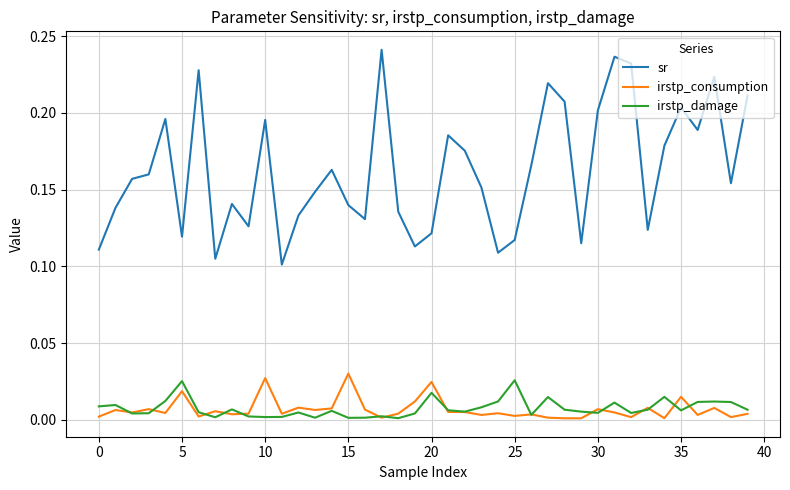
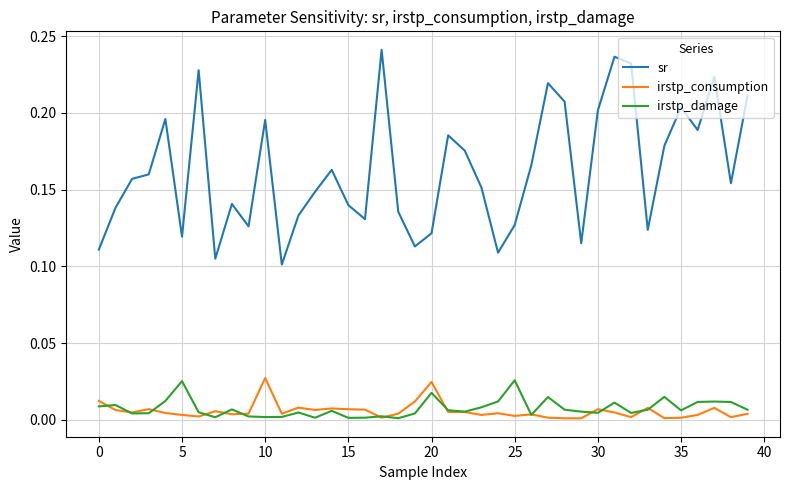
  {
    "sr": {
      "0": 0.111,
      "5": 0.119,
      "10": 0.195,
      "15": 0.140,
      "20": 0.122,
-     "25": 0.117,
+     "25": 0.127,
      "30": 0.202
    },
    "irstp_consumption": {
-     "0": 0.002,
-     "5": 0.019,
+     "0": 0.012,
+     "5": 0.003,
      "10": 0.027,
-     "15": 0.030,
+     "15": 0.007,
      "20": 0.025,
      "25": 0.003,
      "30": 0.007,
-     "35": 0.015
+     "35": 0.001
    },
    "irstp_damage": {
      "0": 0.009,
      "5": 0.025,
      "10": 0.002,
      "15": 0.001,
      "20": 0.018,
      "25": 0.026,
      "30": 0.005,
      "35": 0.006
    }
  }
